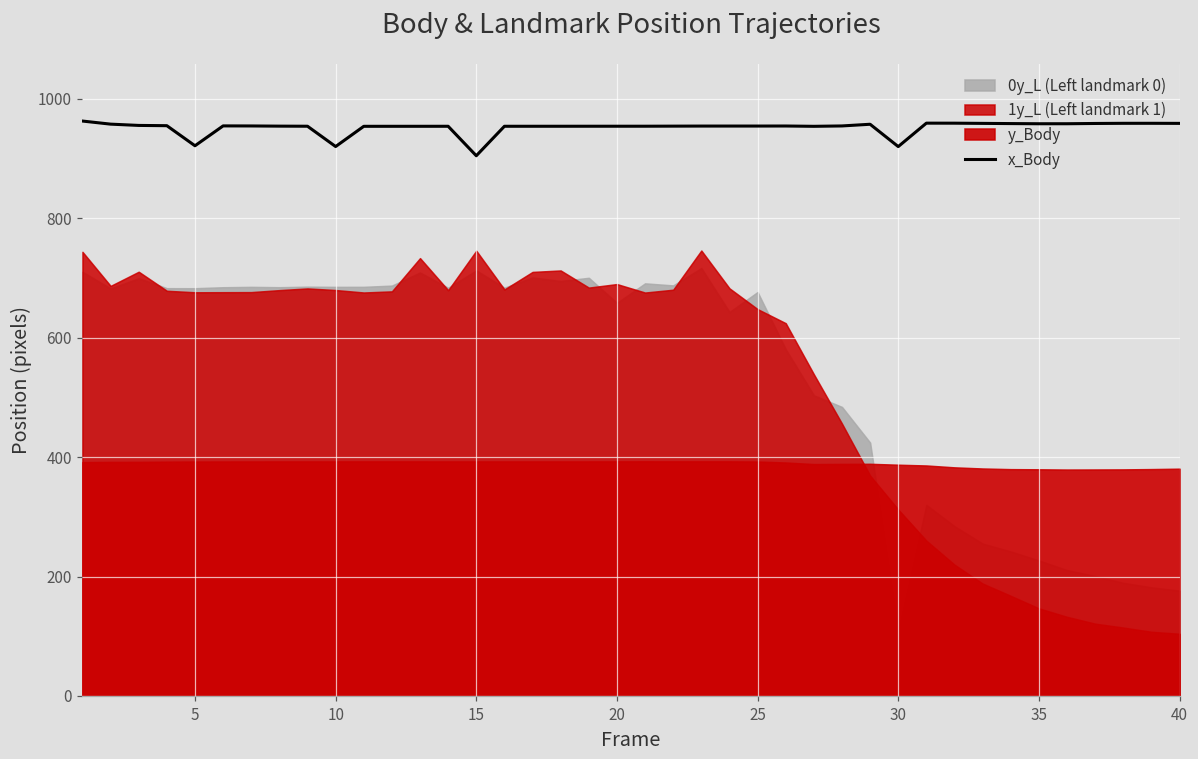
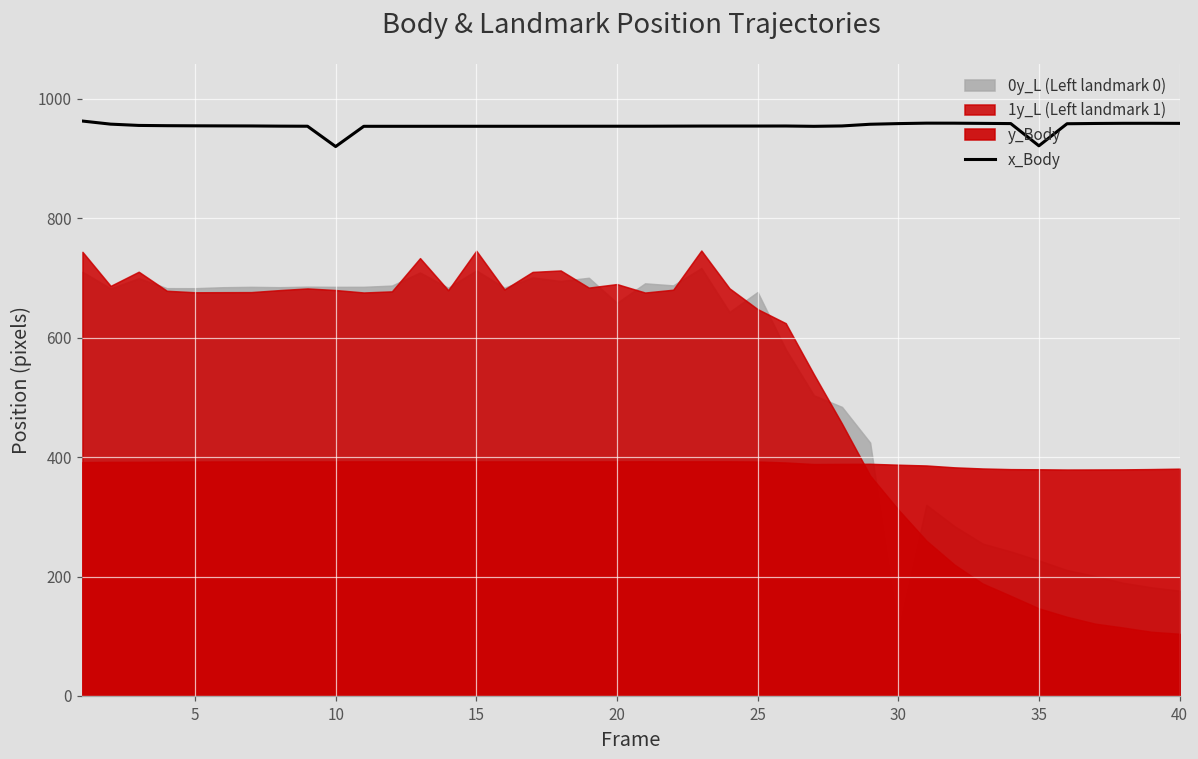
  {
    "x_Body": {
-     "5": 920,
+     "5": 950,
      "10": 920,
-     "15": 900,
+     "15": 950,
      "20": 950,
      "25": 950,
-     "30": 920,
-     "35": 960,
+     "30": 960,
+     "35": 920,
      "40": 960
    },
    "0y_L (Left landmark 0)": {
      "5": 680,
      "10": 680,
      "15": 710,
      "20": 660,
      "25": 680,
      "30": 110,
      "35": 230,
      "40": 180
    }
  }
